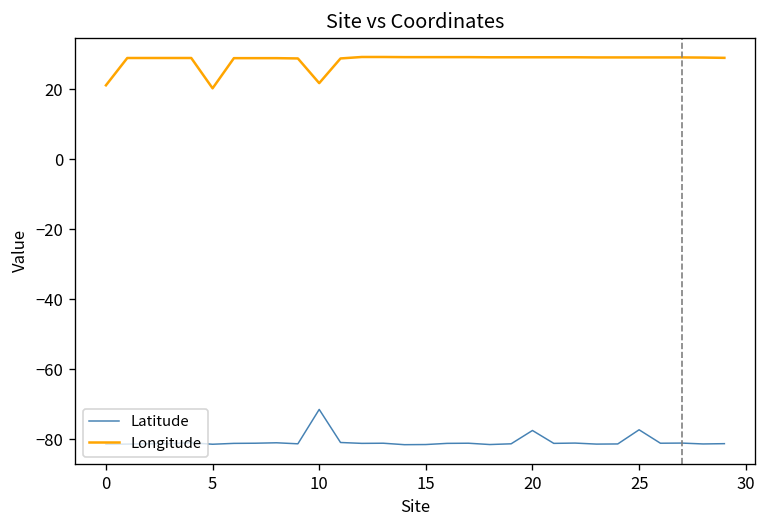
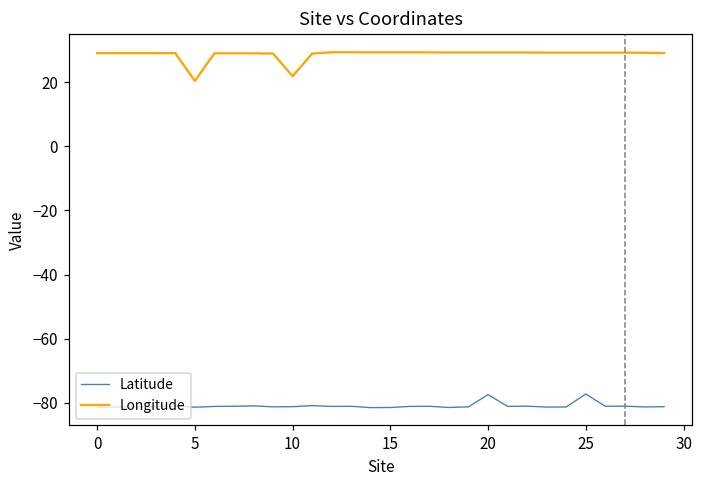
  {
    "Latitude": {
      "5": -81,
-     "10": -71,
+     "10": -81,
      "15": -81,
      "20": -77,
      "25": -77
    },
    "Longitude": {
-     "0": 21,
+     "0": 29,
      "5": 20,
      "10": 22,
      "15": 29,
      "20": 29,
      "25": 29
    }
  }
